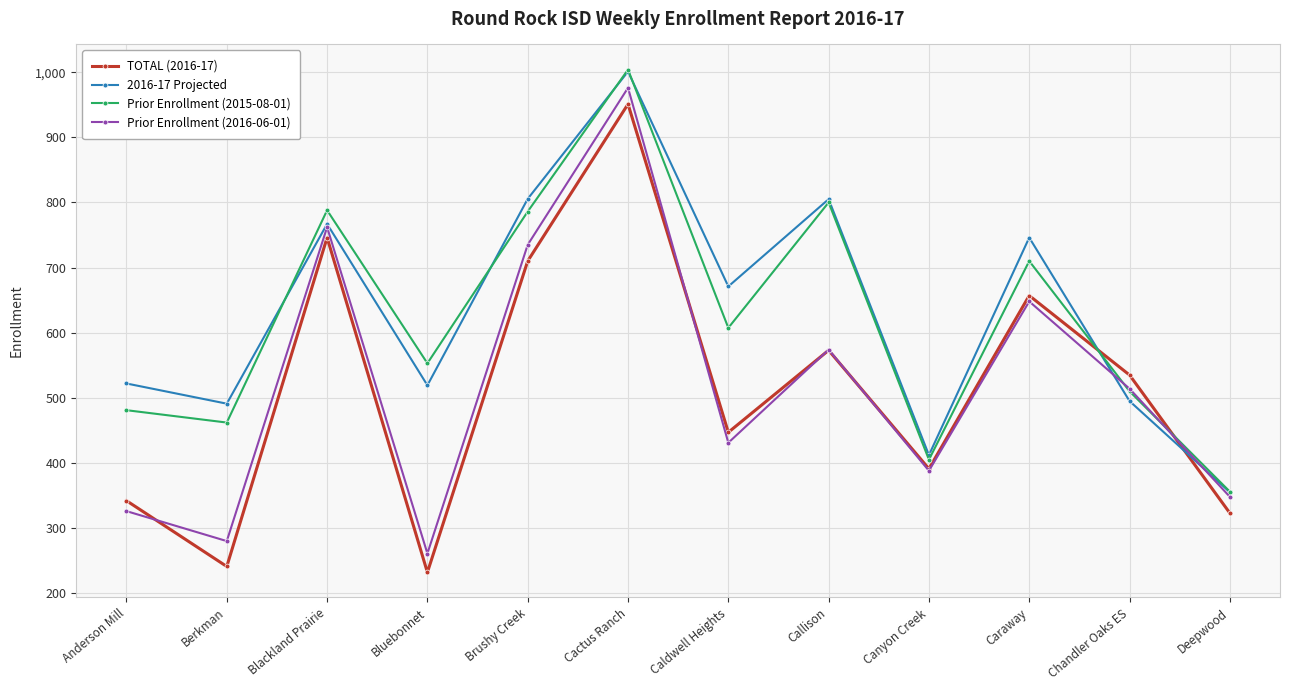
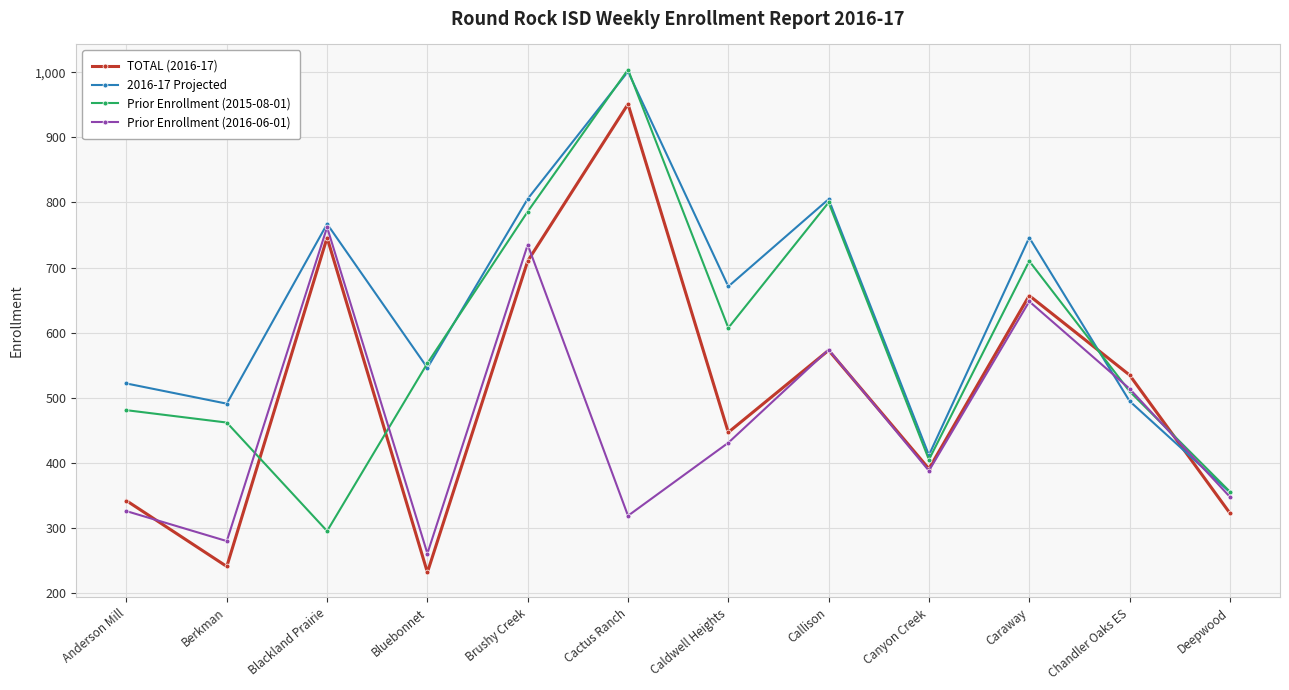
  {
    "TOTAL (2016-17)": {
      "Anderson Mill": 340,
      "Berkman": 240,
      "Blackland Prairie": 750,
      "Bluebonnet": 230,
      "Brushy Creek": 710,
      "Cactus Ranch": 950,
      "Caldwell Heights": 450,
      "Caraway": 660,
      "Chandler Oaks ES": 540,
      "Deepwood": 320
    },
    "2016-17 Projected": {
      "Anderson Mill": 520,
      "Berkman": 490,
      "Blackland Prairie": 770,
-     "Bluebonnet": 520,
+     "Bluebonnet": 550,
      "Brushy Creek": 810,
      "Caldwell Heights": 670,
      "Callison": 810,
      "Canyon Creek": 410,
      "Caraway": 750,
      "Chandler Oaks ES": 500
    },
    "Prior Enrollment (2015-08-01)": {
      "Anderson Mill": 480,
      "Berkman": 460,
-     "Blackland Prairie": 790,
+     "Blackland Prairie": 300,
      "Bluebonnet": 550,
      "Brushy Creek": 790,
      "Caldwell Heights": 610,
      "Callison": 800,
      "Canyon Creek": 410,
      "Caraway": 710,
      "Chandler Oaks ES": 510
    },
    "Prior Enrollment (2016-06-01)": {
      "Anderson Mill": 330,
      "Berkman": 280,
      "Blackland Prairie": 760,
      "Bluebonnet": 260,
      "Brushy Creek": 740,
-     "Cactus Ranch": 980,
+     "Cactus Ranch": 320,
      "Caldwell Heights": 430,
      "Caraway": 650,
      "Chandler Oaks ES": 510,
      "Deepwood": 350
    }
  }
